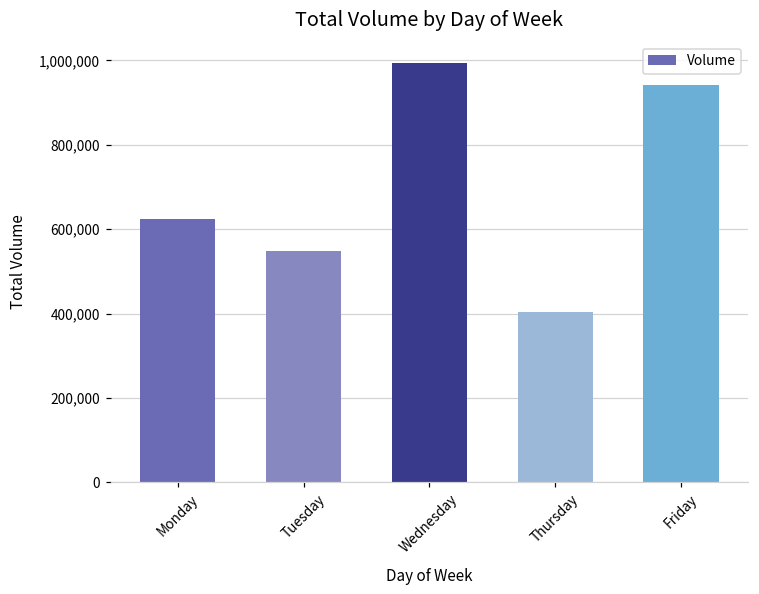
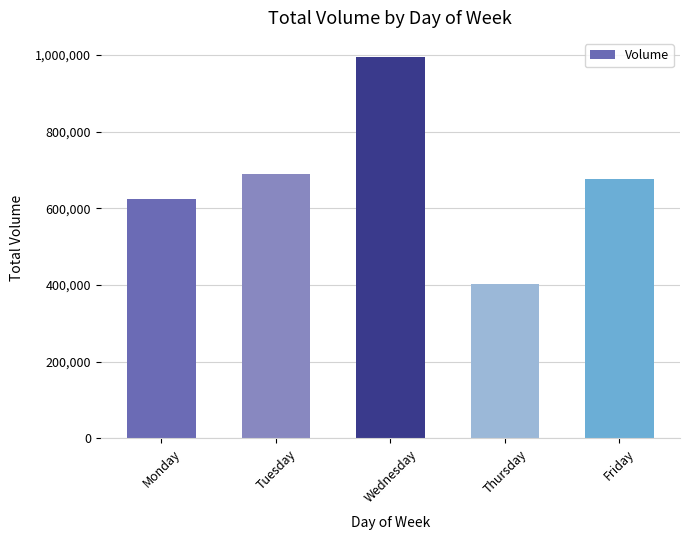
  {
    "Monday": "620,000",
-   "Tuesday": "550,000",
+   "Tuesday": "690,000",
    "Wednesday": "990,000",
    "Thursday": "400,000",
-   "Friday": "940,000"
+   "Friday": "680,000"
  }
